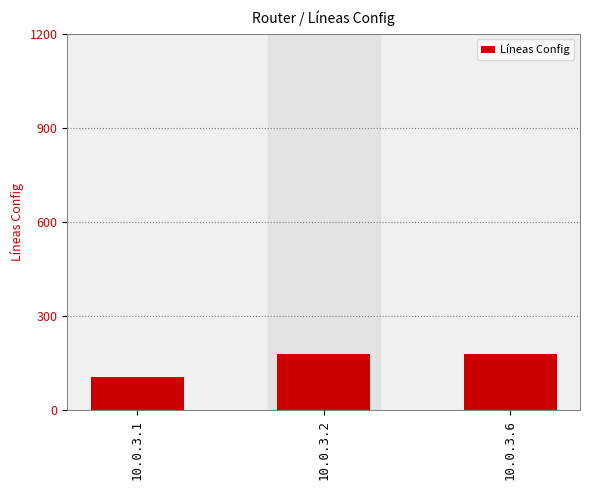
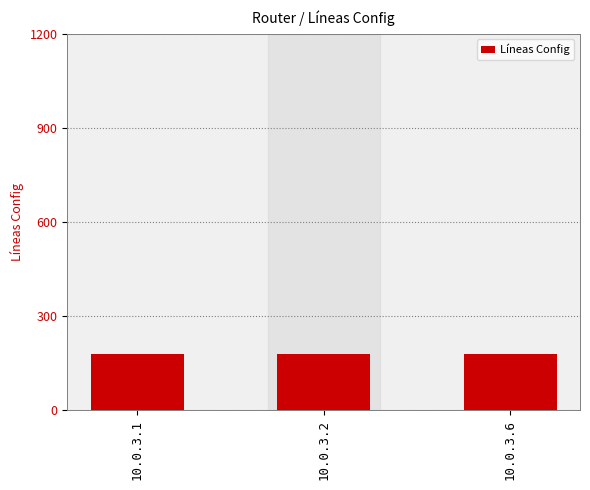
  {
-   "10.0.3.1": 110,
+   "10.0.3.1": 180,
    "10.0.3.2": 180,
    "10.0.3.6": 180
  }
